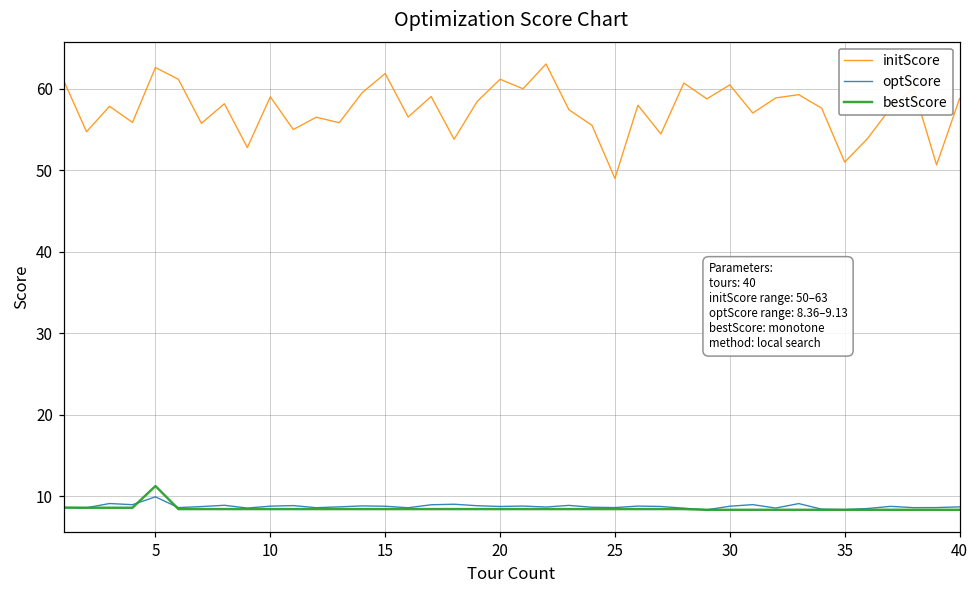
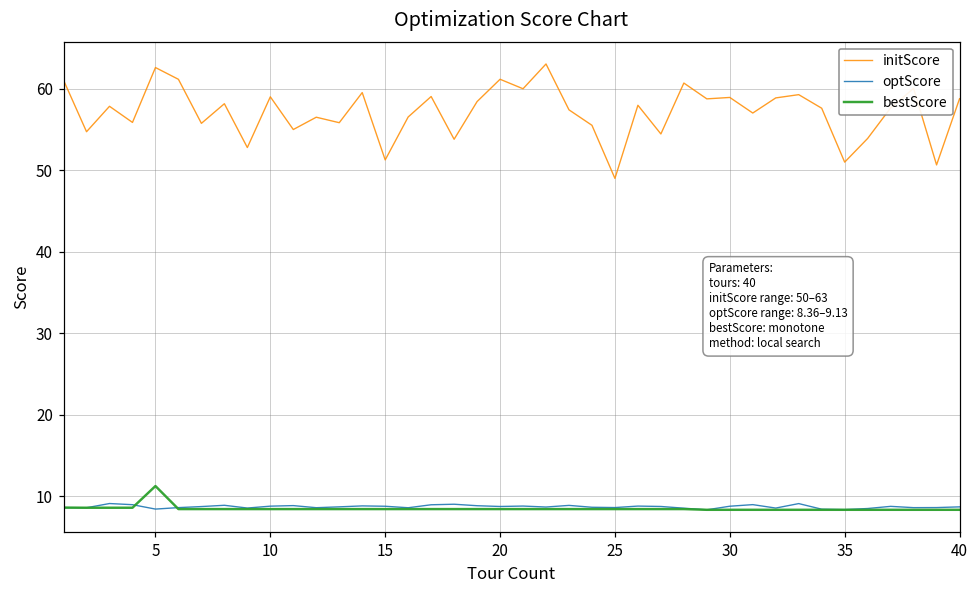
  {
    "initScore": {
      "5": 63,
      "10": 59,
-     "15": 62,
+     "15": 51,
      "20": 61,
      "25": 49,
-     "30": 60,
+     "30": 59,
      "35": 51,
      "40": 59
    },
    "optScore": {
-     "5": 10,
+     "5": 8,
      "10": 9,
      "15": 9,
      "30": 9,
      "40": 9
    },
    "bestScore": {
      "5": 11,
      "10": 8,
      "15": 8,
      "30": 8,
      "40": 8
    }
  }
